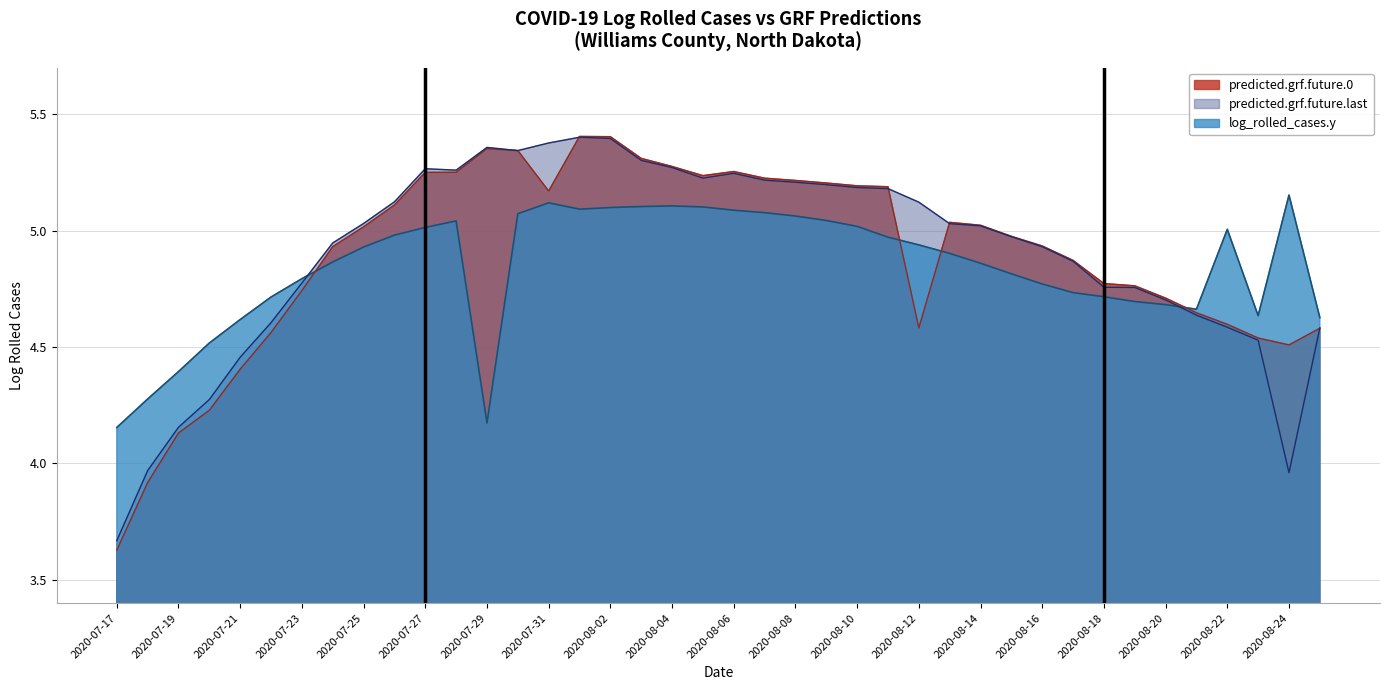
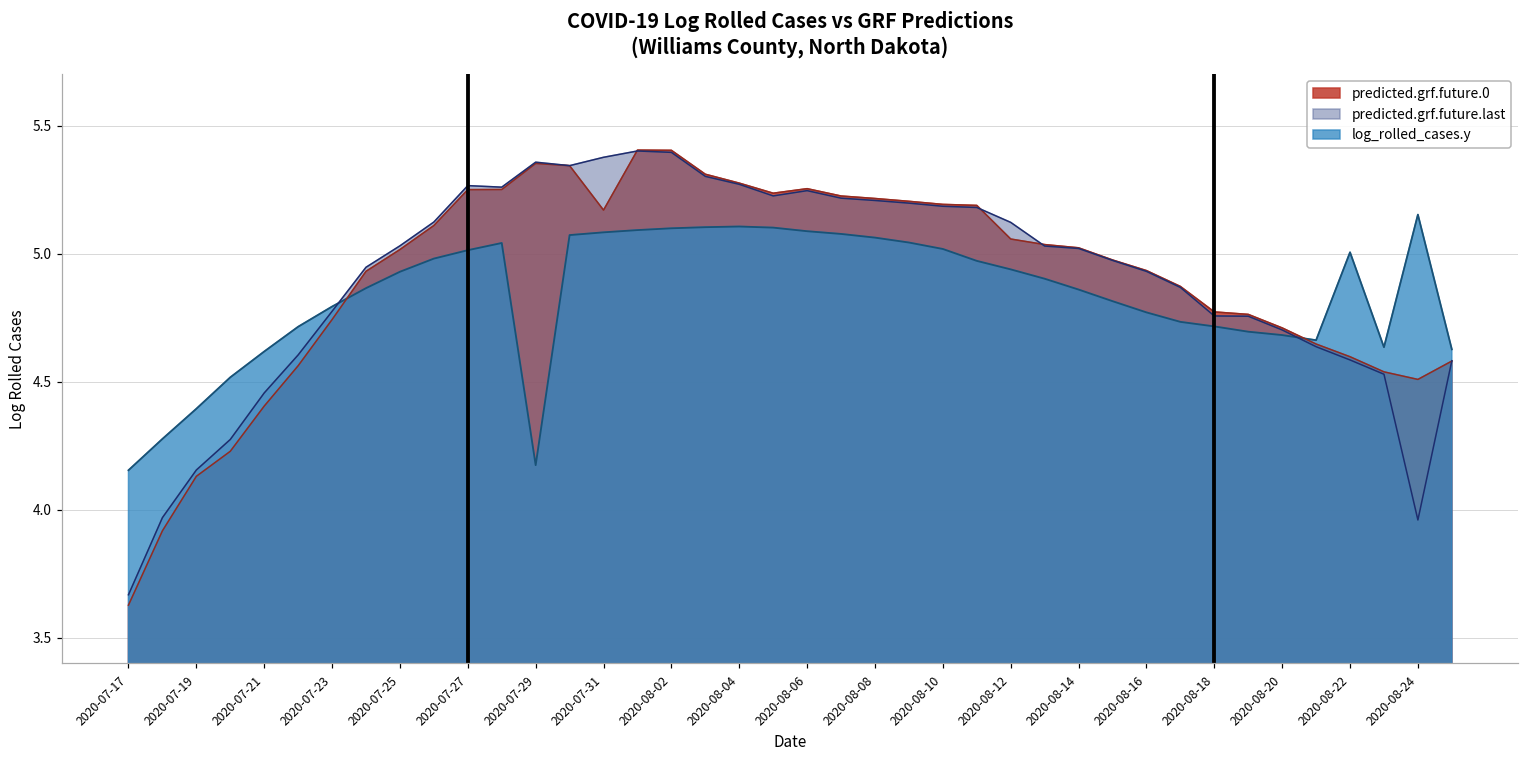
  {
    "predicted.grf.future.0": {
      "2020-07-17": 3.63,
      "2020-07-19": 4.13,
      "2020-07-21": 4.40,
      "2020-07-23": 4.74,
      "2020-07-25": 5.02,
      "2020-07-27": 5.25,
      "2020-07-31": 5.17,
-     "2020-08-12": 4.58,
+     "2020-08-12": 5.06,
      "2020-08-18": 4.77,
      "2020-08-22": 4.60,
      "2020-08-24": 4.51
    },
    "predicted.grf.future.last": {
      "2020-07-17": 3.67,
      "2020-07-19": 4.16,
      "2020-07-21": 4.46,
      "2020-07-23": 4.77,
      "2020-07-25": 5.03,
      "2020-07-27": 5.27,
      "2020-07-31": 5.38,
      "2020-08-12": 5.12,
      "2020-08-18": 4.76,
      "2020-08-22": 4.59,
      "2020-08-24": 3.96
    },
    "log_rolled_cases.y": {
      "2020-07-17": 4.15,
      "2020-07-19": 4.39,
      "2020-07-21": 4.62,
      "2020-07-23": 4.79,
      "2020-07-25": 4.93,
      "2020-07-27": 5.01,
      "2020-07-29": 4.17,
-     "2020-07-31": 5.12,
+     "2020-07-31": 5.08,
      "2020-08-02": 5.10,
      "2020-08-04": 5.11,
      "2020-08-06": 5.09,
      "2020-08-08": 5.06,
      "2020-08-10": 5.02,
      "2020-08-12": 4.94,
      "2020-08-14": 4.86,
      "2020-08-16": 4.77,
      "2020-08-18": 4.72,
      "2020-08-20": 4.68,
      "2020-08-22": 5.01,
      "2020-08-24": 5.15
    }
  }
